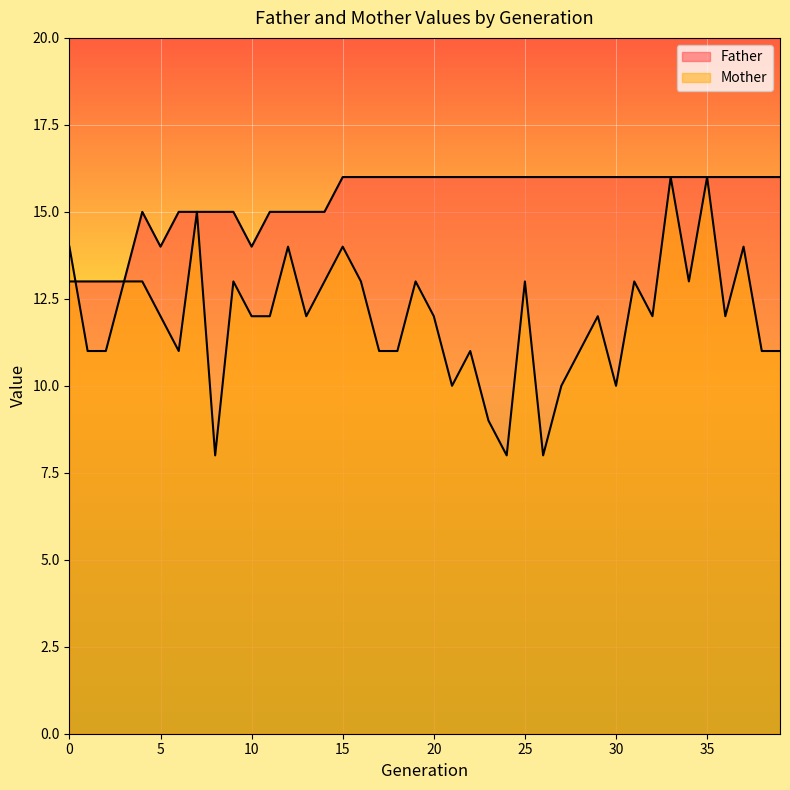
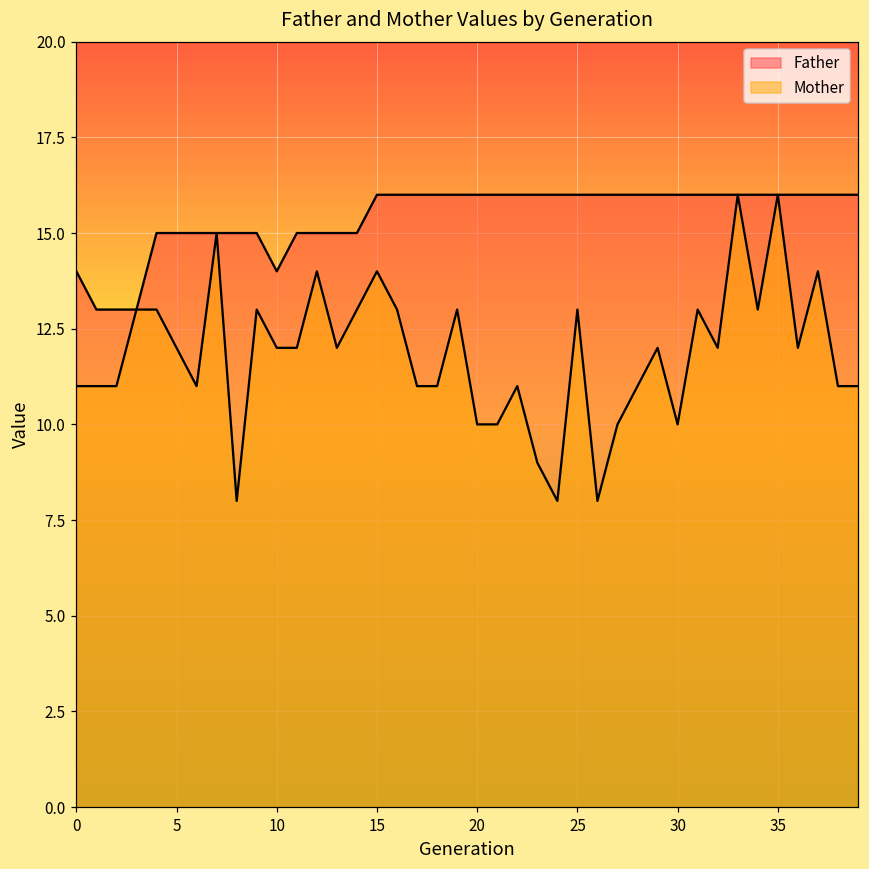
  {
    "Father": {
-     "0": 13,
-     "5": 14,
+     "0": 14,
+     "5": 15,
      "10": 14,
      "15": 16,
      "20": 16,
      "25": 16,
      "30": 16
    },
    "Mother": {
-     "0": 14,
+     "0": 11,
      "5": 12,
      "10": 12,
      "15": 14,
-     "20": 12,
+     "20": 10,
      "25": 13,
      "30": 10
    }
  }
